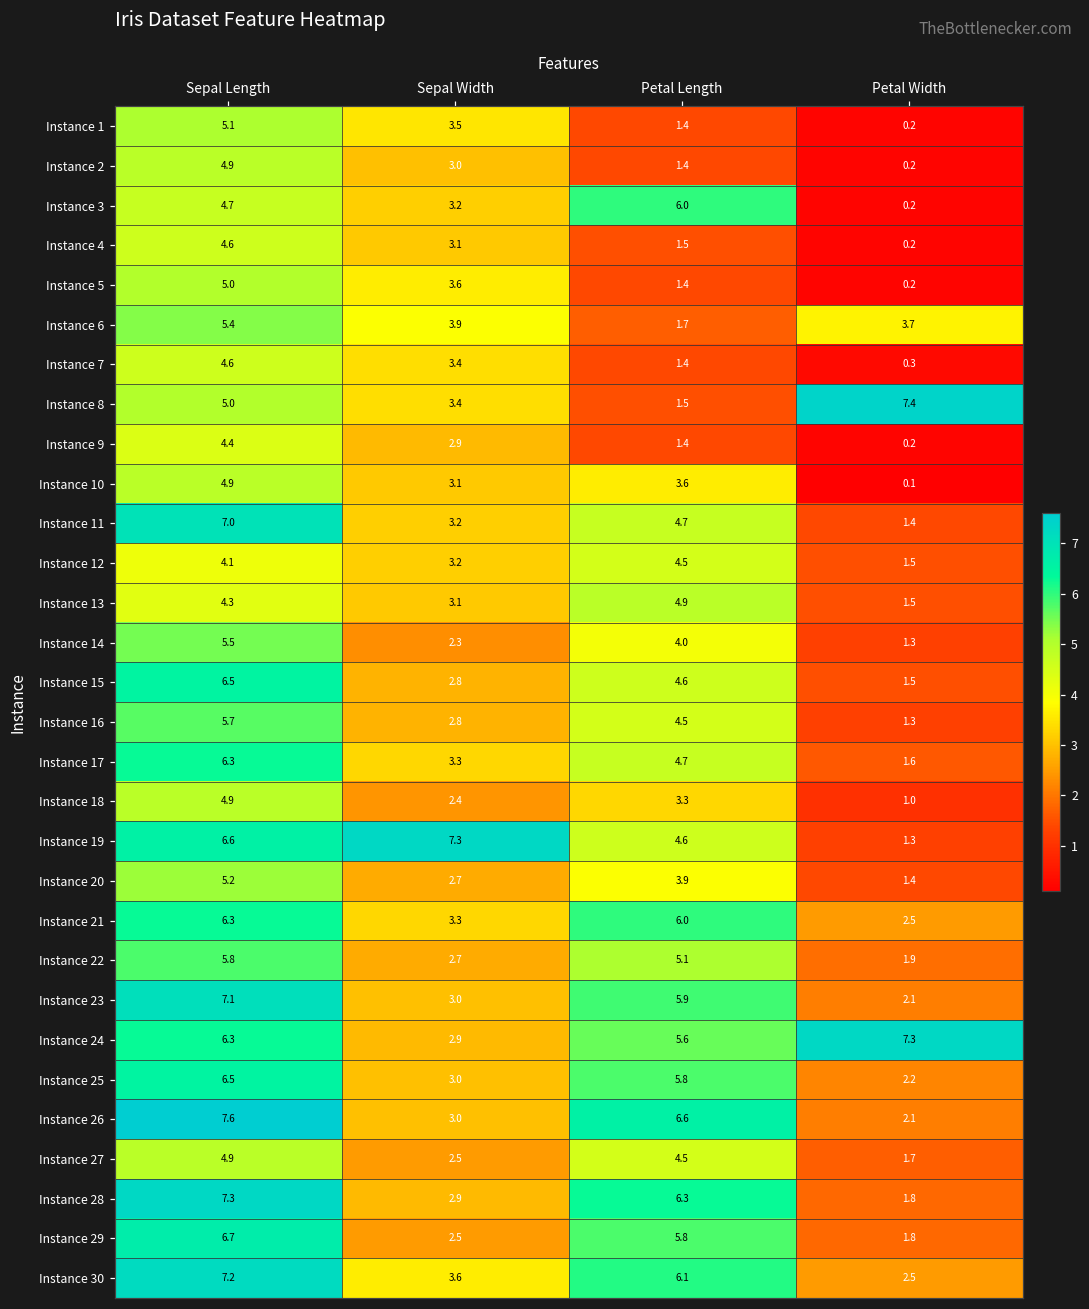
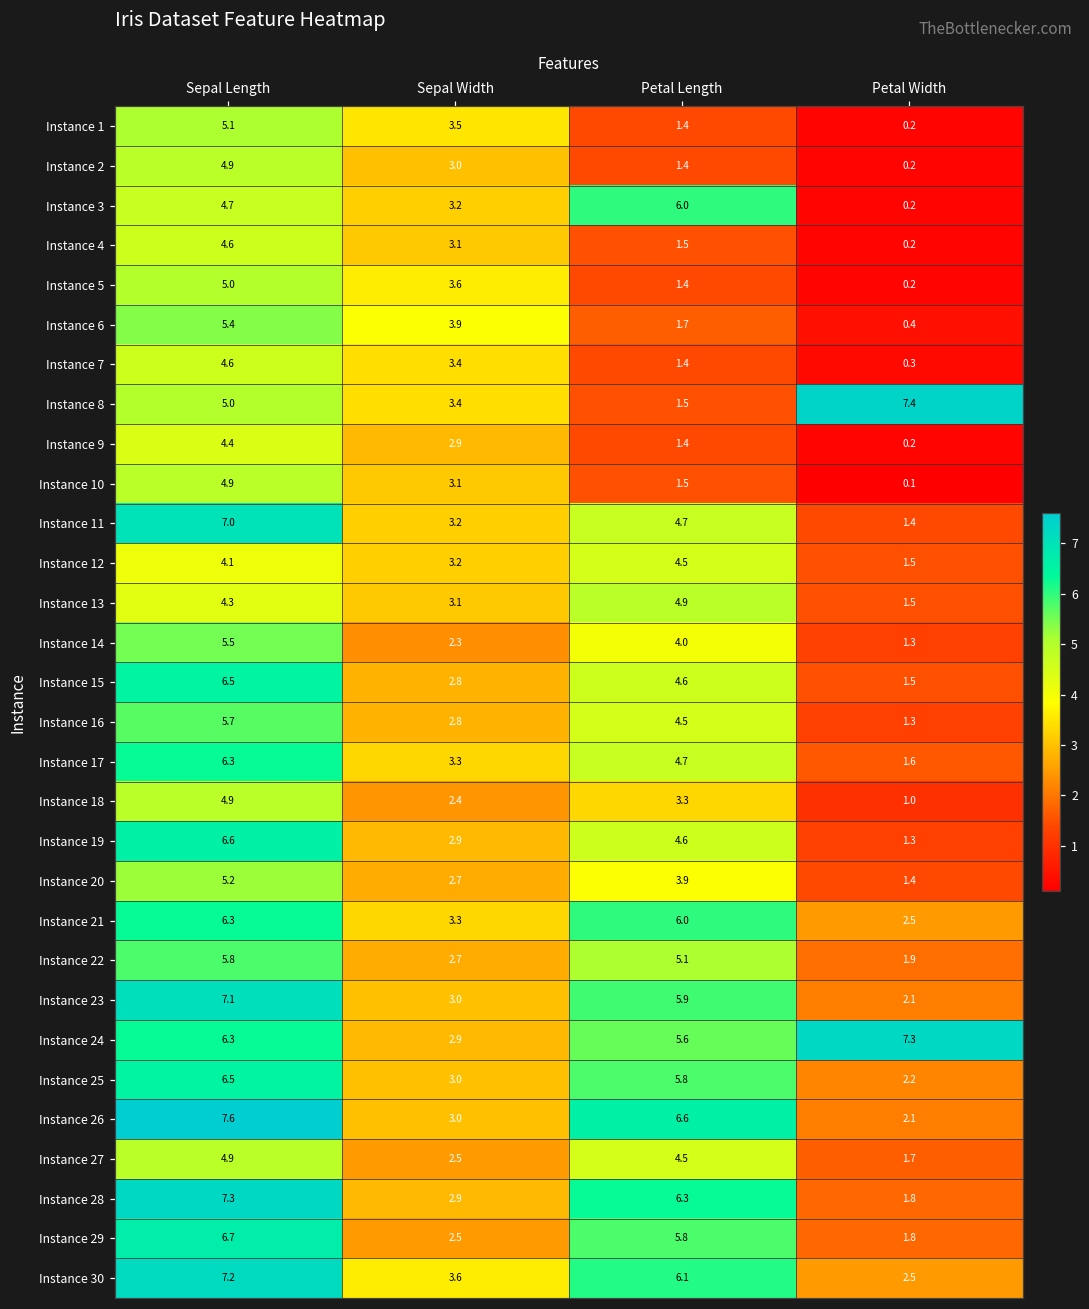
  {
    "Instance 1": {
      "Sepal Length": 5.1,
      "Sepal Width": 3.5,
      "Petal Length": 1.4,
      "Petal Width": 0.2
    },
    "Instance 2": {
      "Sepal Length": 4.9,
      "Sepal Width": 3.0,
      "Petal Length": 1.4,
      "Petal Width": 0.2
    },
    "Instance 3": {
      "Sepal Length": 4.7,
      "Sepal Width": 3.2,
      "Petal Length": 6.0,
      "Petal Width": 0.2
    },
    "Instance 4": {
      "Sepal Length": 4.6,
      "Sepal Width": 3.1,
      "Petal Length": 1.5,
      "Petal Width": 0.2
    },
    "Instance 5": {
      "Sepal Length": 5.0,
      "Sepal Width": 3.6,
      "Petal Length": 1.4,
      "Petal Width": 0.2
    },
    "Instance 6": {
      "Sepal Length": 5.4,
      "Sepal Width": 3.9,
      "Petal Length": 1.7,
-     "Petal Width": 3.7
+     "Petal Width": 0.4
    },
    "Instance 7": {
      "Sepal Length": 4.6,
      "Sepal Width": 3.4,
      "Petal Length": 1.4,
      "Petal Width": 0.3
    },
    "Instance 8": {
      "Sepal Length": 5.0,
      "Sepal Width": 3.4,
      "Petal Length": 1.5,
      "Petal Width": 7.4
    },
    "Instance 9": {
      "Sepal Length": 4.4,
      "Sepal Width": 2.9,
      "Petal Length": 1.4,
      "Petal Width": 0.2
    },
    "Instance 10": {
      "Sepal Length": 4.9,
      "Sepal Width": 3.1,
-     "Petal Length": 3.6,
+     "Petal Length": 1.5,
      "Petal Width": 0.1
    },
    "Instance 11": {
      "Sepal Length": 7.0,
      "Sepal Width": 3.2,
      "Petal Length": 4.7,
      "Petal Width": 1.4
    },
    "Instance 12": {
      "Sepal Length": 4.1,
      "Sepal Width": 3.2,
      "Petal Length": 4.5,
      "Petal Width": 1.5
    },
    "Instance 13": {
      "Sepal Length": 4.3,
      "Sepal Width": 3.1,
      "Petal Length": 4.9,
      "Petal Width": 1.5
    },
    "Instance 14": {
      "Sepal Length": 5.5,
      "Sepal Width": 2.3,
      "Petal Length": 4.0,
      "Petal Width": 1.3
    },
    "Instance 15": {
      "Sepal Length": 6.5,
      "Sepal Width": 2.8,
      "Petal Length": 4.6,
      "Petal Width": 1.5
    },
    "Instance 16": {
      "Sepal Length": 5.7,
      "Sepal Width": 2.8,
      "Petal Length": 4.5,
      "Petal Width": 1.3
    },
    "Instance 17": {
      "Sepal Length": 6.3,
      "Sepal Width": 3.3,
      "Petal Length": 4.7,
      "Petal Width": 1.6
    },
    "Instance 18": {
      "Sepal Length": 4.9,
      "Sepal Width": 2.4,
      "Petal Length": 3.3,
      "Petal Width": 1.0
    },
    "Instance 19": {
      "Sepal Length": 6.6,
-     "Sepal Width": 7.3,
+     "Sepal Width": 2.9,
      "Petal Length": 4.6,
      "Petal Width": 1.3
    },
    "Instance 20": {
      "Sepal Length": 5.2,
      "Sepal Width": 2.7,
      "Petal Length": 3.9,
      "Petal Width": 1.4
    },
    "Instance 21": {
      "Sepal Length": 6.3,
      "Sepal Width": 3.3,
      "Petal Length": 6.0,
      "Petal Width": 2.5
    },
    "Instance 22": {
      "Sepal Length": 5.8,
      "Sepal Width": 2.7,
      "Petal Length": 5.1,
      "Petal Width": 1.9
    },
    "Instance 23": {
      "Sepal Length": 7.1,
      "Sepal Width": 3.0,
      "Petal Length": 5.9,
      "Petal Width": 2.1
    },
    "Instance 24": {
      "Sepal Length": 6.3,
      "Sepal Width": 2.9,
      "Petal Length": 5.6,
      "Petal Width": 7.3
    },
    "Instance 25": {
      "Sepal Length": 6.5,
      "Sepal Width": 3.0,
      "Petal Length": 5.8,
      "Petal Width": 2.2
    },
    "Instance 26": {
      "Sepal Length": 7.6,
      "Sepal Width": 3.0,
      "Petal Length": 6.6,
      "Petal Width": 2.1
    },
    "Instance 27": {
      "Sepal Length": 4.9,
      "Sepal Width": 2.5,
      "Petal Length": 4.5,
      "Petal Width": 1.7
    },
    "Instance 28": {
      "Sepal Length": 7.3,
      "Sepal Width": 2.9,
      "Petal Length": 6.3,
      "Petal Width": 1.8
    },
    "Instance 29": {
      "Sepal Length": 6.7,
      "Sepal Width": 2.5,
      "Petal Length": 5.8,
      "Petal Width": 1.8
    },
    "Instance 30": {
      "Sepal Length": 7.2,
      "Sepal Width": 3.6,
      "Petal Length": 6.1,
      "Petal Width": 2.5
    }
  }
